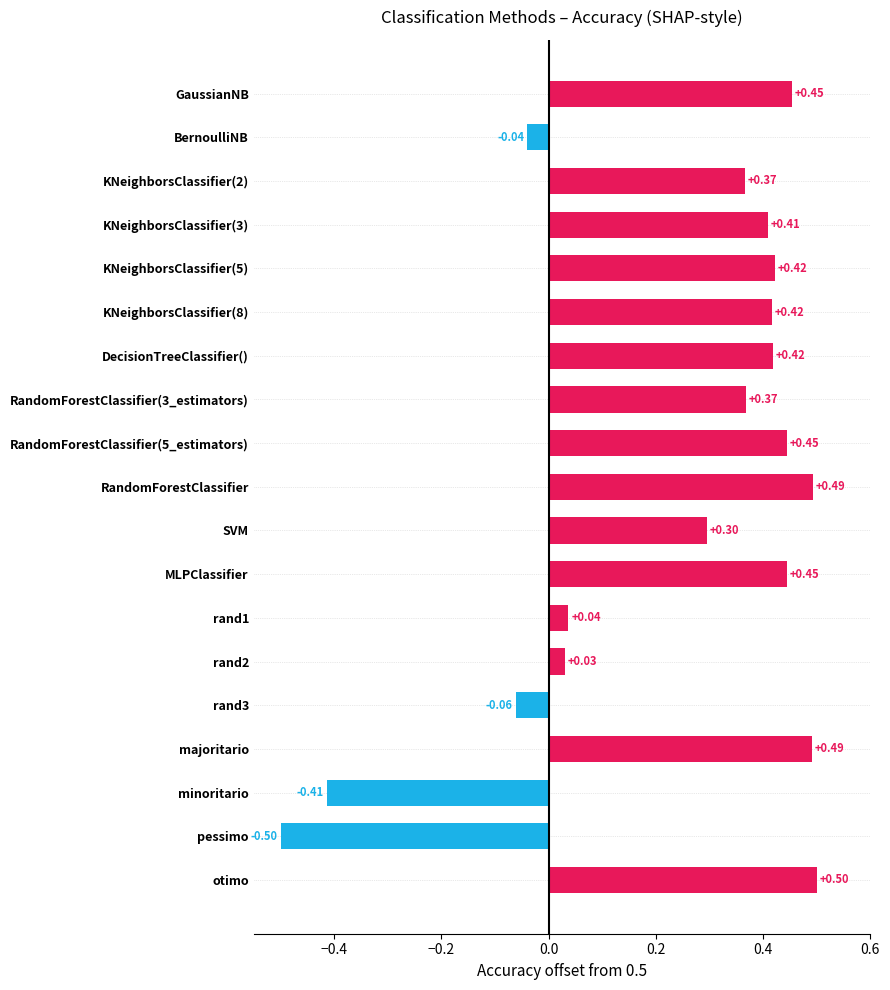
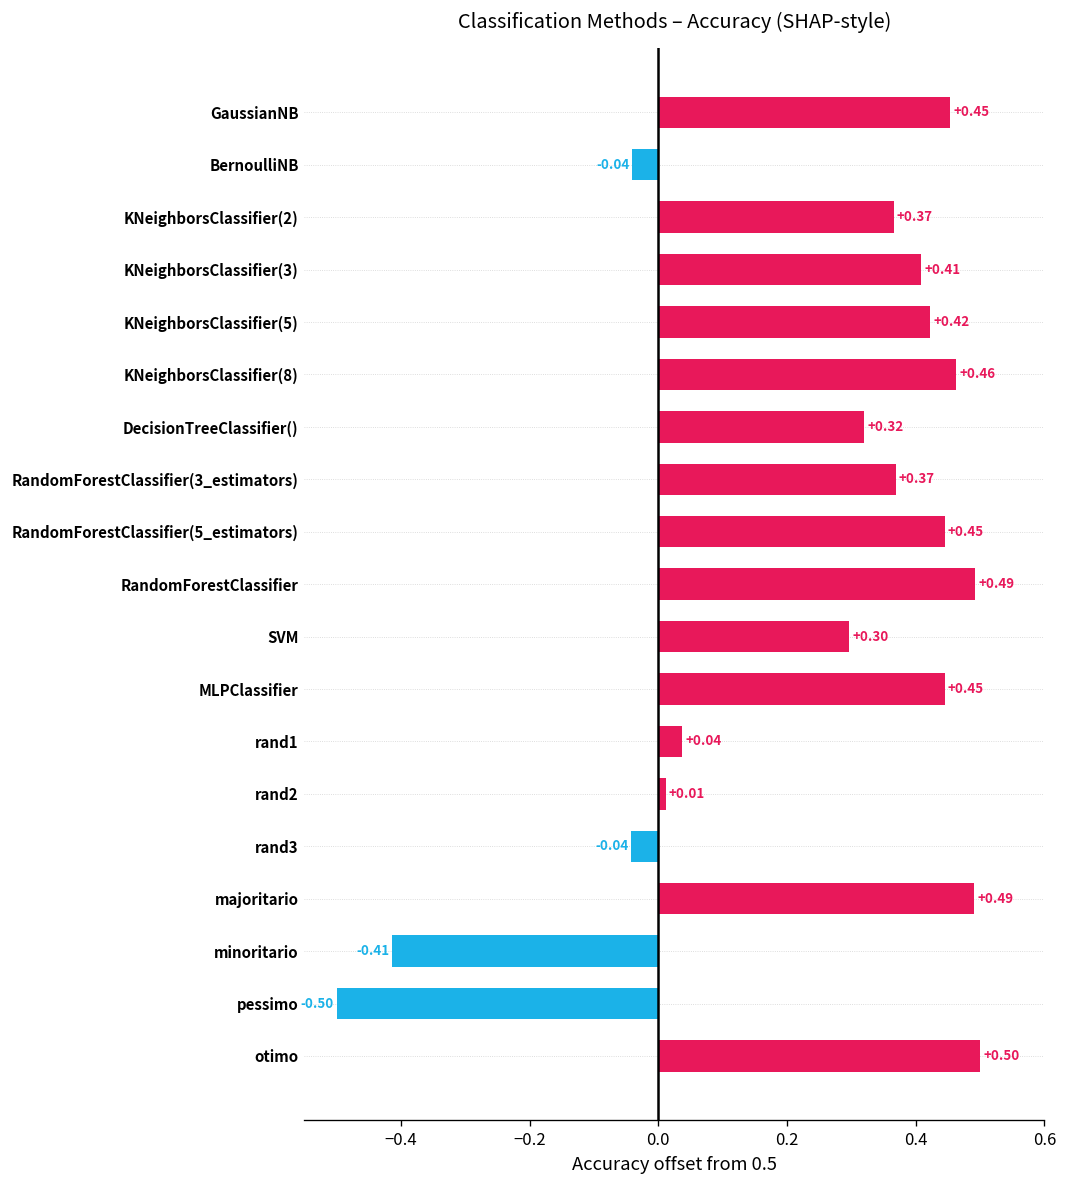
  {
    "GaussianNB": "+0.45",
    "BernoulliNB": "-0.04",
    "KNeighborsClassifier(2)": "+0.37",
    "KNeighborsClassifier(3)": "+0.41",
    "KNeighborsClassifier(5)": "+0.42",
-   "KNeighborsClassifier(8)": "+0.42",
-   "DecisionTreeClassifier()": "+0.42",
+   "KNeighborsClassifier(8)": "+0.46",
+   "DecisionTreeClassifier()": "+0.32",
    "RandomForestClassifier(3_estimators)": "+0.37",
    "RandomForestClassifier(5_estimators)": "+0.45",
    "RandomForestClassifier": "+0.49",
    "SVM": "+0.30",
    "MLPClassifier": "+0.45",
    "rand1": "+0.04",
-   "rand2": "+0.03",
-   "rand3": "-0.06",
+   "rand2": "+0.01",
+   "rand3": "-0.04",
    "majoritario": "+0.49",
    "minoritario": "-0.41",
    "pessimo": "-0.50",
    "otimo": "+0.50"
  }
